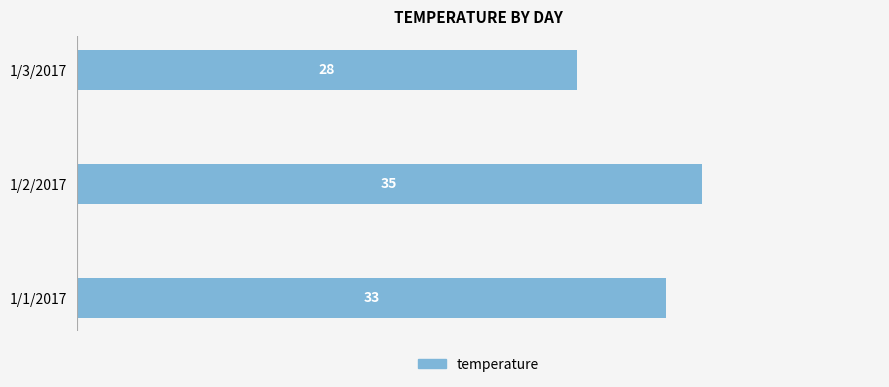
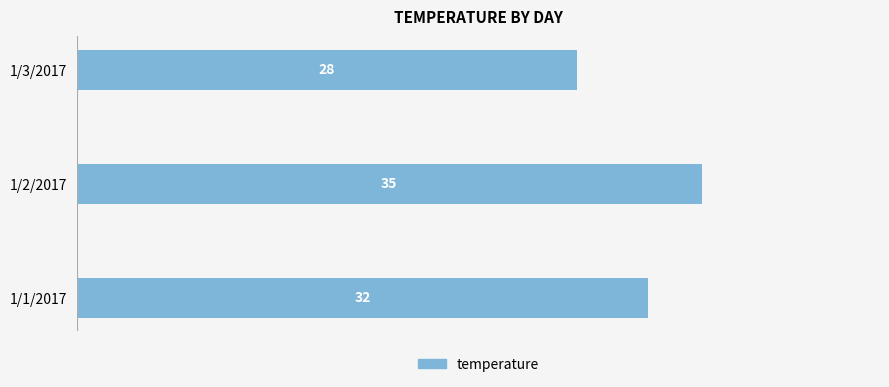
  {
    "1/3/2017": 28,
    "1/2/2017": 35,
-   "1/1/2017": 33
+   "1/1/2017": 32
  }
